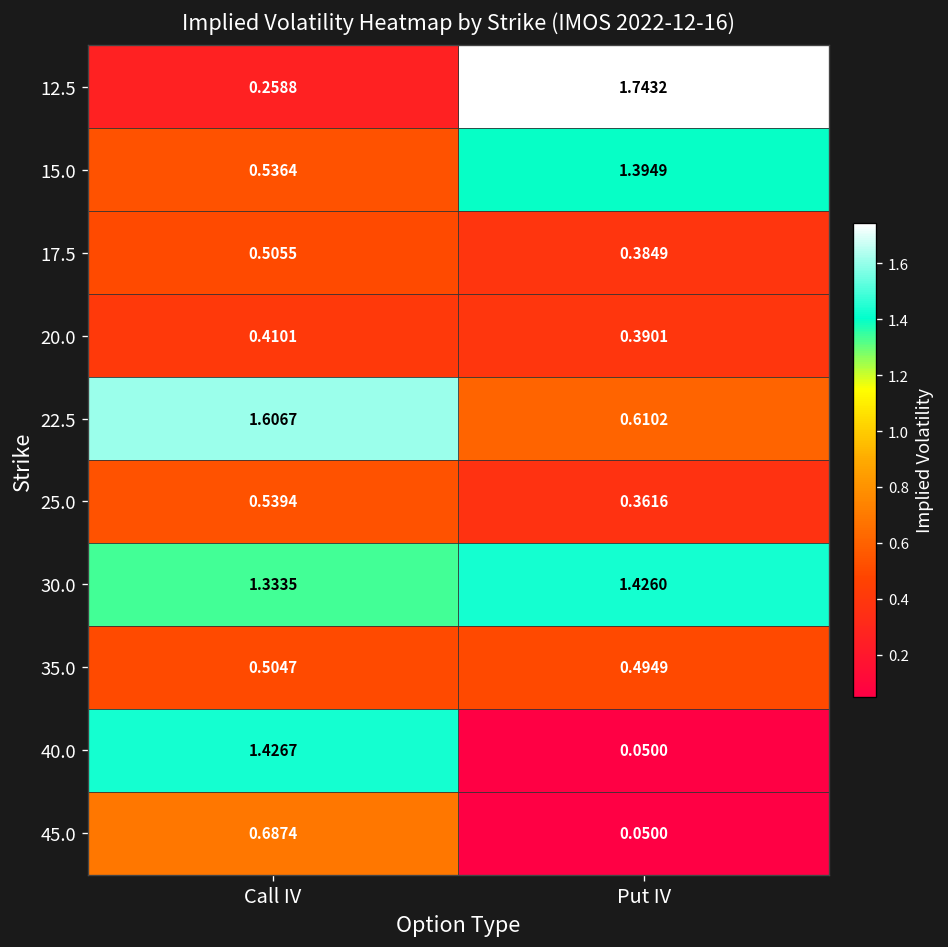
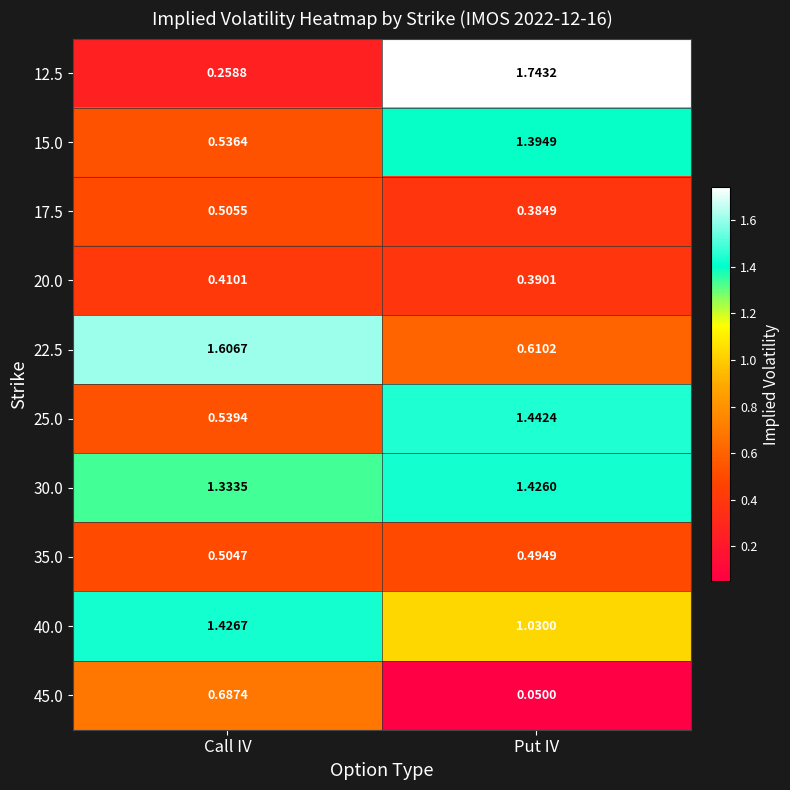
  {
    "12.5": {
      "Call IV": 0.2588,
      "Put IV": 1.7432
    },
    "15.0": {
      "Call IV": 0.5364,
      "Put IV": 1.3949
    },
    "17.5": {
      "Call IV": 0.5055,
      "Put IV": 0.3849
    },
    "20.0": {
      "Call IV": 0.4101,
      "Put IV": 0.3901
    },
    "22.5": {
      "Call IV": 1.6067,
      "Put IV": 0.6102
    },
    "25.0": {
      "Call IV": 0.5394,
-     "Put IV": 0.3616
+     "Put IV": 1.4424
    },
    "30.0": {
      "Call IV": 1.3335,
      "Put IV": 1.4260
    },
    "35.0": {
      "Call IV": 0.5047,
      "Put IV": 0.4949
    },
    "40.0": {
      "Call IV": 1.4267,
-     "Put IV": 0.0500
+     "Put IV": 1.0300
    },
    "45.0": {
      "Call IV": 0.6874,
      "Put IV": 0.0500
    }
  }
